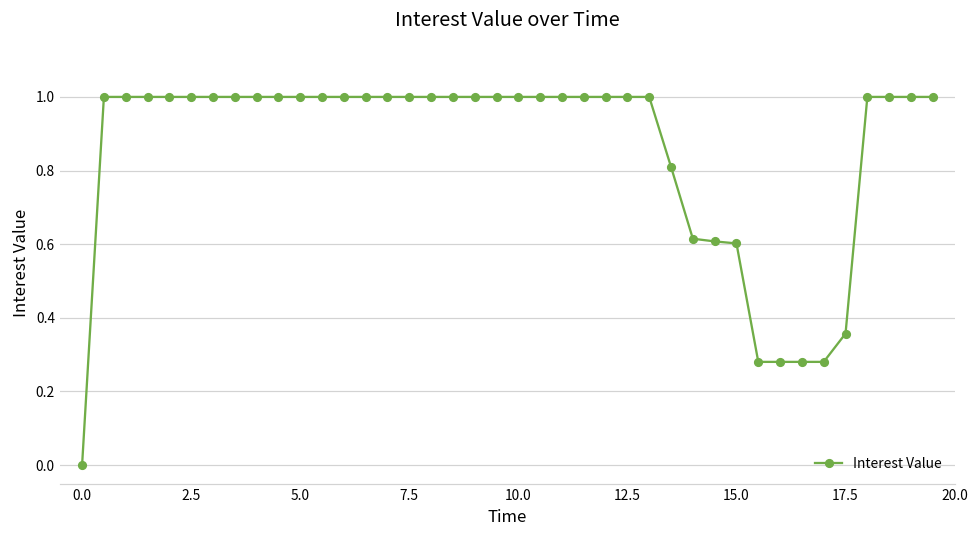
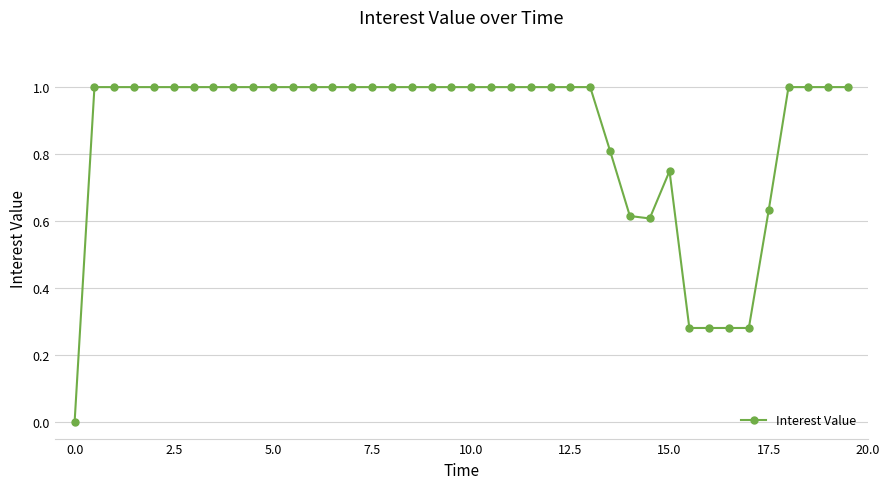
  {
    "0.0": 0.00,
    "2.5": 1.00,
    "5.0": 1.00,
    "7.5": 1.00,
    "10.0": 1.00,
    "12.5": 1.00,
-   "15.0": 0.60,
-   "17.5": 0.36
+   "15.0": 0.75,
+   "17.5": 0.63
  }
